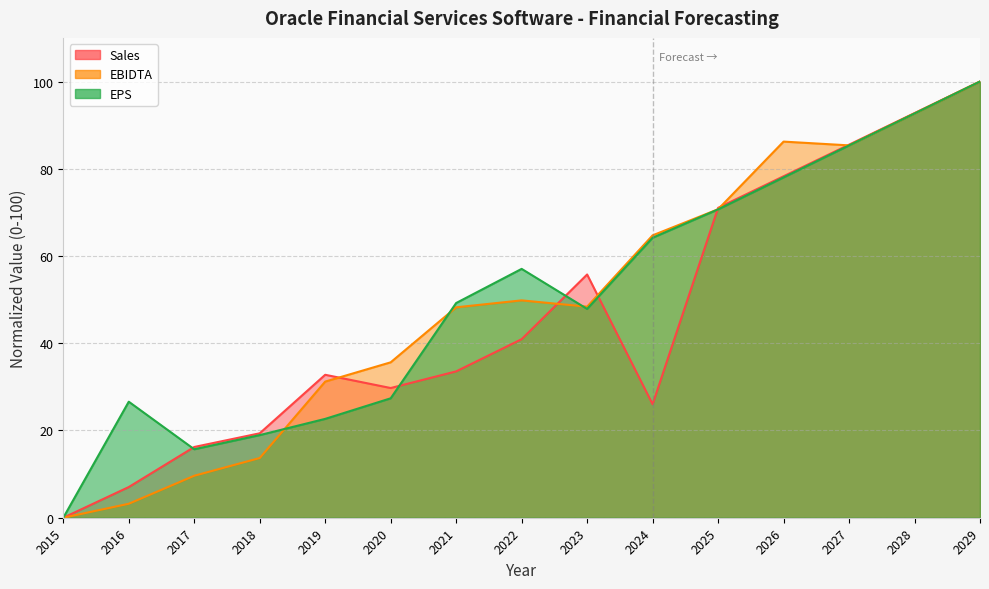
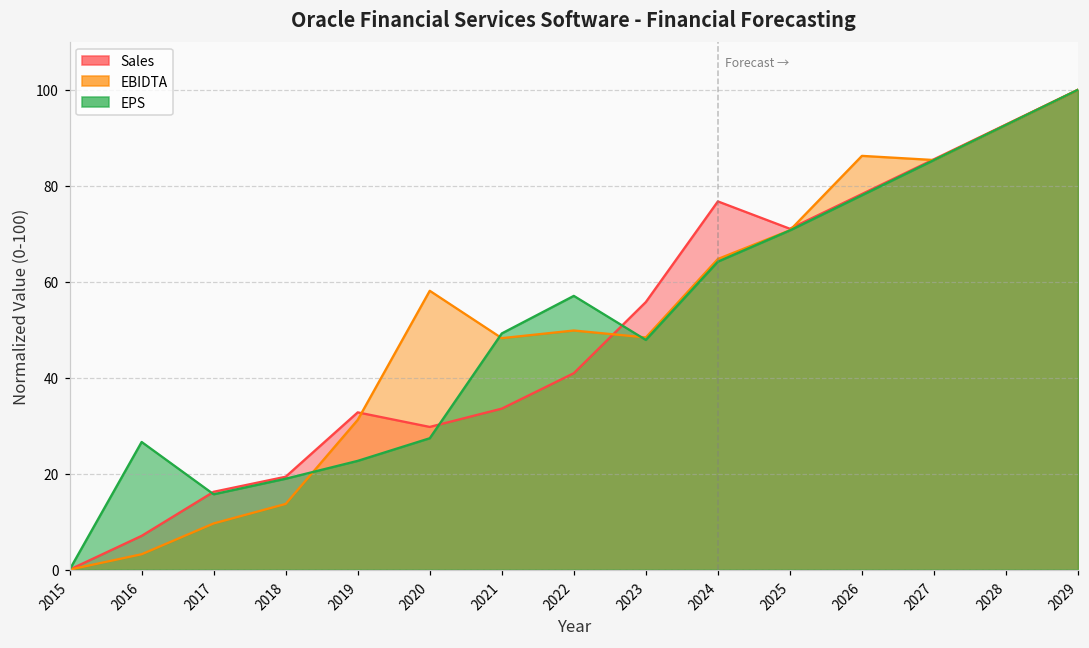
  {
    "Sales": {
      "2016": 7,
      "2019": 33,
      "2020": 30,
      "2021": 34,
      "2022": 41,
      "2023": 56,
-     "2024": 26
+     "2024": 77
    },
    "EBIDTA": {
      "2016": 3,
      "2017": 10,
      "2018": 14,
      "2019": 31,
-     "2020": 36,
+     "2020": 58,
      "2021": 48,
      "2022": 50,
      "2026": 86
    },
    "EPS": {
      "2016": 27,
      "2019": 23,
      "2020": 27,
      "2021": 49,
      "2022": 57
    }
  }
